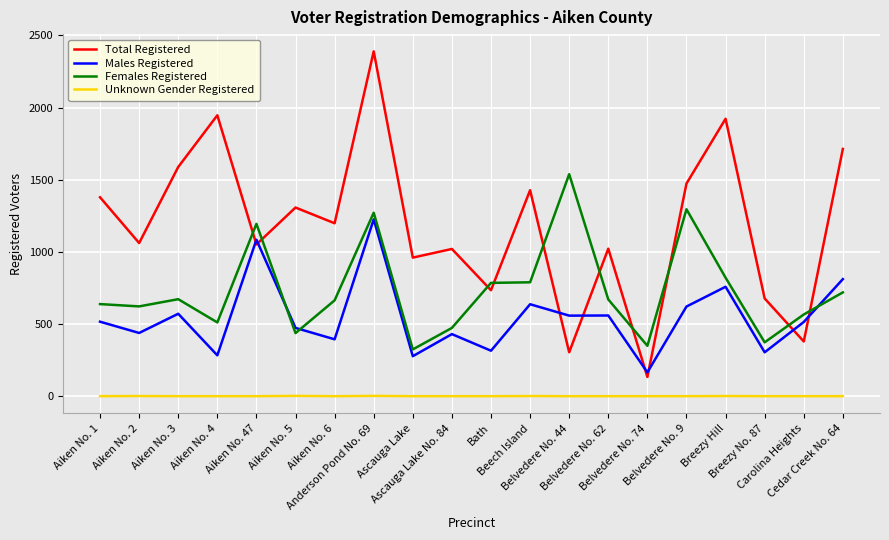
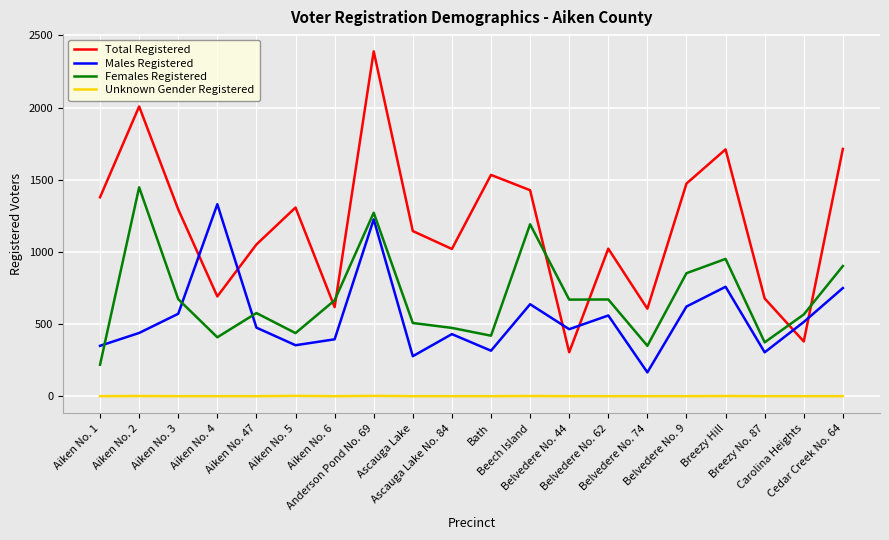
  {
    "Total Registered": {
      "Aiken No. 1": 1380,
-     "Aiken No. 2": 1060,
-     "Aiken No. 3": 1590,
-     "Aiken No. 4": 1950,
+     "Aiken No. 2": 2010,
+     "Aiken No. 3": 1290,
+     "Aiken No. 4": 690,
      "Aiken No. 47": 1050,
      "Aiken No. 5": 1310,
-     "Aiken No. 6": 1200,
+     "Aiken No. 6": 620,
      "Anderson Pond No. 69": 2390,
-     "Ascauga Lake": 960,
+     "Ascauga Lake": 1140,
      "Ascauga Lake No. 84": 1020,
-     "Bath": 730,
+     "Bath": 1530,
      "Beech Island": 1430,
      "Belvedere No. 44": 300,
      "Belvedere No. 62": 1020,
-     "Belvedere No. 74": 130,
+     "Belvedere No. 74": 610,
      "Belvedere No. 9": 1470,
-     "Breezy Hill": 1920,
+     "Breezy Hill": 1710,
      "Breezy No. 87": 680,
      "Carolina Heights": 380,
      "Cedar Creek No. 64": 1710
    },
    "Males Registered": {
-     "Aiken No. 1": 520,
+     "Aiken No. 1": 350,
      "Aiken No. 2": 440,
      "Aiken No. 3": 570,
-     "Aiken No. 4": 280,
-     "Aiken No. 47": 1080,
-     "Aiken No. 5": 470,
+     "Aiken No. 4": 1330,
+     "Aiken No. 47": 480,
+     "Aiken No. 5": 350,
      "Aiken No. 6": 390,
      "Anderson Pond No. 69": 1230,
      "Ascauga Lake": 280,
      "Ascauga Lake No. 84": 430,
      "Bath": 320,
      "Beech Island": 640,
-     "Belvedere No. 44": 560,
+     "Belvedere No. 44": 460,
      "Belvedere No. 62": 560,
      "Belvedere No. 74": 170,
      "Belvedere No. 9": 620,
      "Breezy Hill": 760,
      "Breezy No. 87": 300,
      "Carolina Heights": 510,
-     "Cedar Creek No. 64": 810
+     "Cedar Creek No. 64": 750
    },
    "Females Registered": {
-     "Aiken No. 1": 640,
-     "Aiken No. 2": 620,
+     "Aiken No. 1": 220,
+     "Aiken No. 2": 1450,
      "Aiken No. 3": 670,
-     "Aiken No. 4": 510,
-     "Aiken No. 47": 1190,
+     "Aiken No. 4": 410,
+     "Aiken No. 47": 580,
      "Aiken No. 5": 440,
      "Aiken No. 6": 660,
      "Anderson Pond No. 69": 1270,
-     "Ascauga Lake": 320,
+     "Ascauga Lake": 510,
      "Ascauga Lake No. 84": 470,
-     "Bath": 790,
-     "Beech Island": 790,
-     "Belvedere No. 44": 1540,
+     "Bath": 420,
+     "Beech Island": 1190,
+     "Belvedere No. 44": 670,
      "Belvedere No. 62": 670,
      "Belvedere No. 74": 350,
-     "Belvedere No. 9": 1300,
-     "Breezy Hill": 820,
+     "Belvedere No. 9": 850,
+     "Breezy Hill": 950,
      "Breezy No. 87": 370,
      "Carolina Heights": 570,
-     "Cedar Creek No. 64": 720
+     "Cedar Creek No. 64": 900
    },
    "Unknown Gender Registered": {
      "Aiken No. 1": 0,
      "Aiken No. 2": 0,
      "Aiken No. 3": 0,
      "Aiken No. 4": 0,
      "Aiken No. 47": 0,
      "Aiken No. 5": 0,
      "Aiken No. 6": 0,
      "Anderson Pond No. 69": 0,
      "Ascauga Lake": 0,
      "Ascauga Lake No. 84": 0,
      "Bath": 0,
      "Beech Island": 0,
      "Belvedere No. 44": 0,
      "Belvedere No. 62": 0,
      "Belvedere No. 74": 0,
      "Belvedere No. 9": 0,
      "Breezy Hill": 0,
      "Breezy No. 87": 0,
      "Carolina Heights": 0,
      "Cedar Creek No. 64": 0
    }
  }
